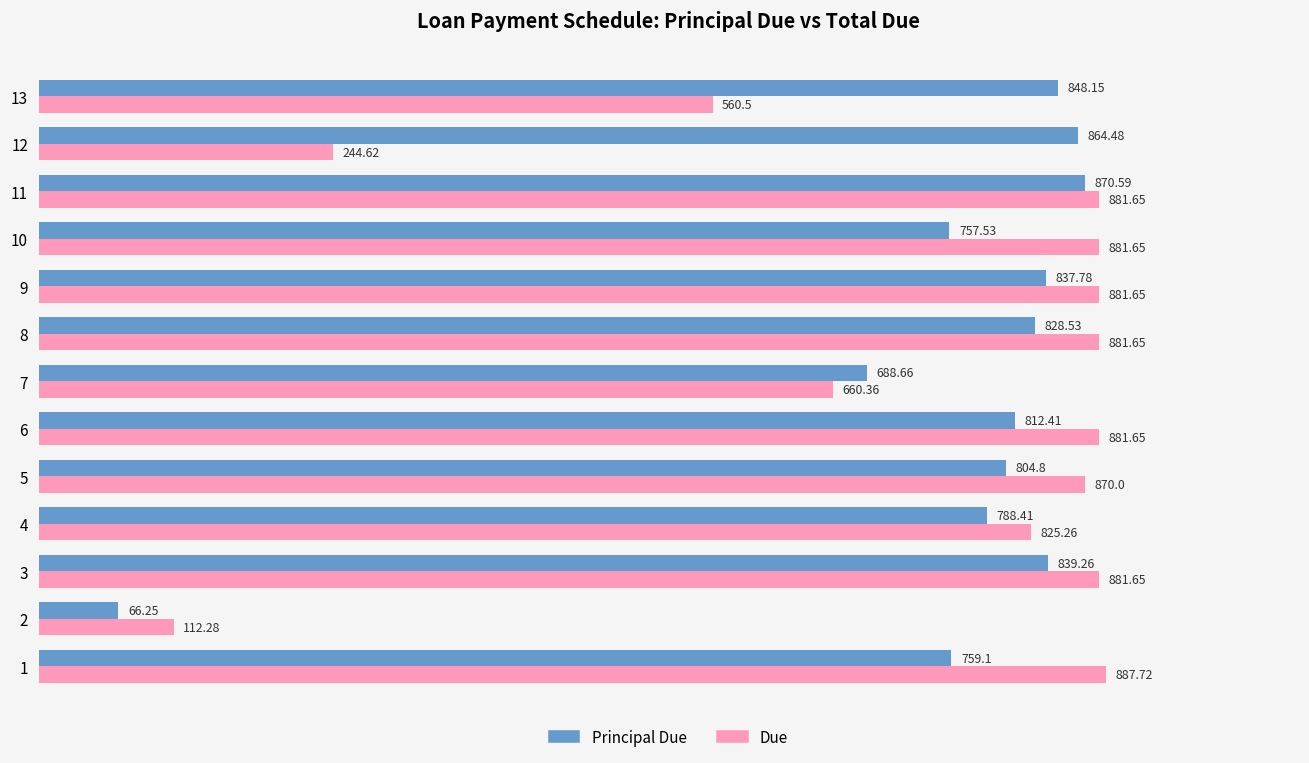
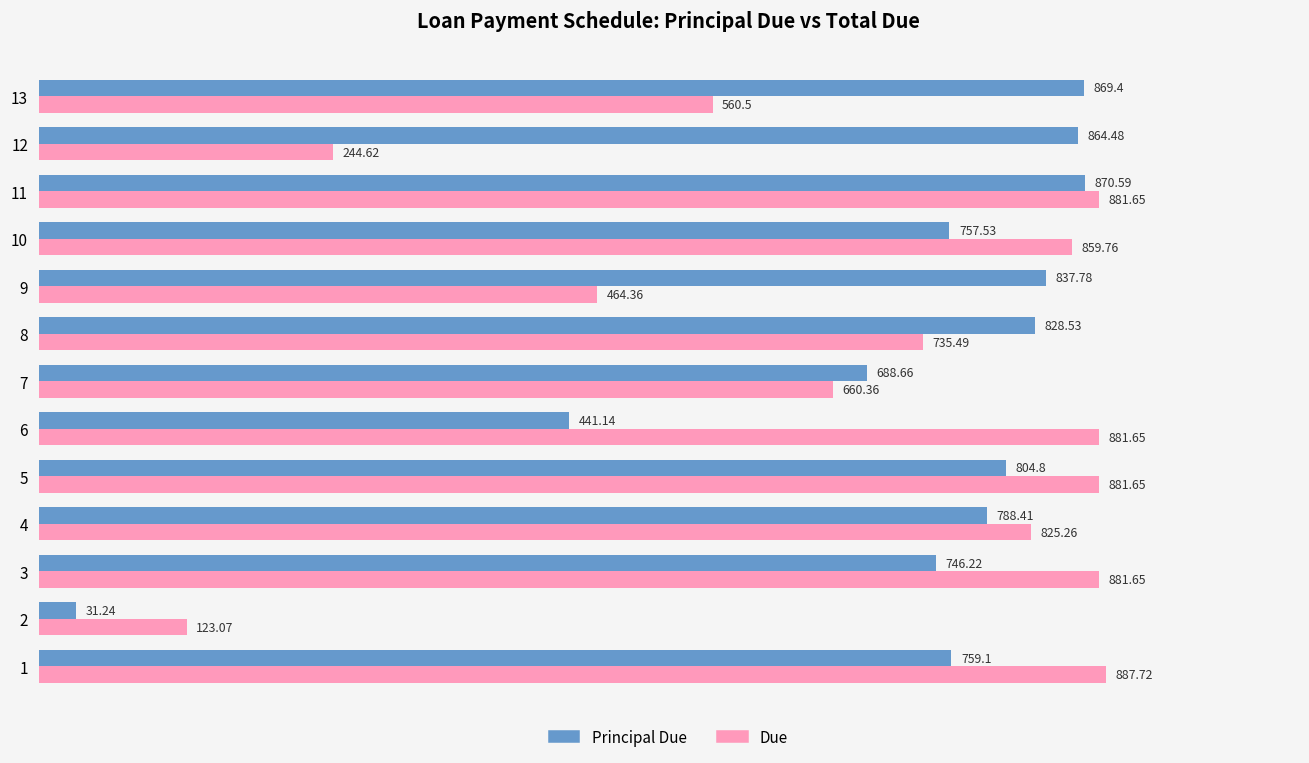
  {
    "Principal Due": {
-     "13": 848.15,
+     "13": 869.4,
      "12": 864.48,
      "11": 870.59,
      "10": 757.53,
      "9": 837.78,
      "8": 828.53,
      "7": 688.66,
-     "6": 812.41,
+     "6": 441.14,
      "5": 804.8,
      "4": 788.41,
-     "3": 839.26,
-     "2": 66.25,
+     "3": 746.22,
+     "2": 31.24,
      "1": 759.1
    },
    "Due": {
      "13": 560.5,
      "12": 244.62,
      "11": 881.65,
-     "10": 881.65,
-     "9": 881.65,
-     "8": 881.65,
+     "10": 859.76,
+     "9": 464.36,
+     "8": 735.49,
      "7": 660.36,
      "6": 881.65,
-     "5": 870.0,
+     "5": 881.65,
      "4": 825.26,
      "3": 881.65,
-     "2": 112.28,
+     "2": 123.07,
      "1": 887.72
    }
  }
